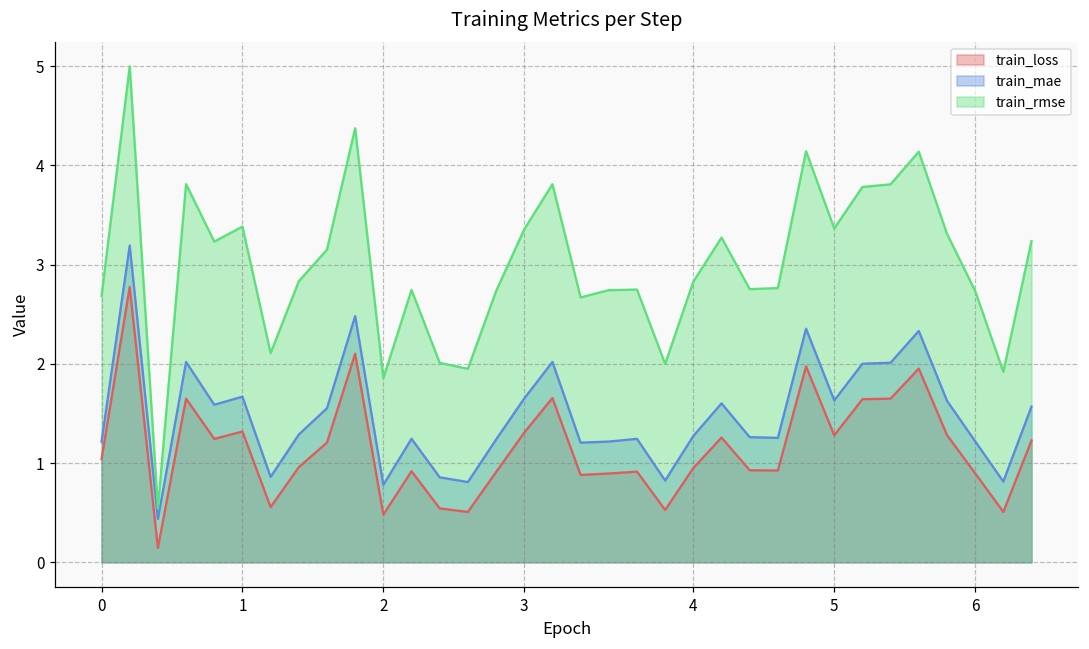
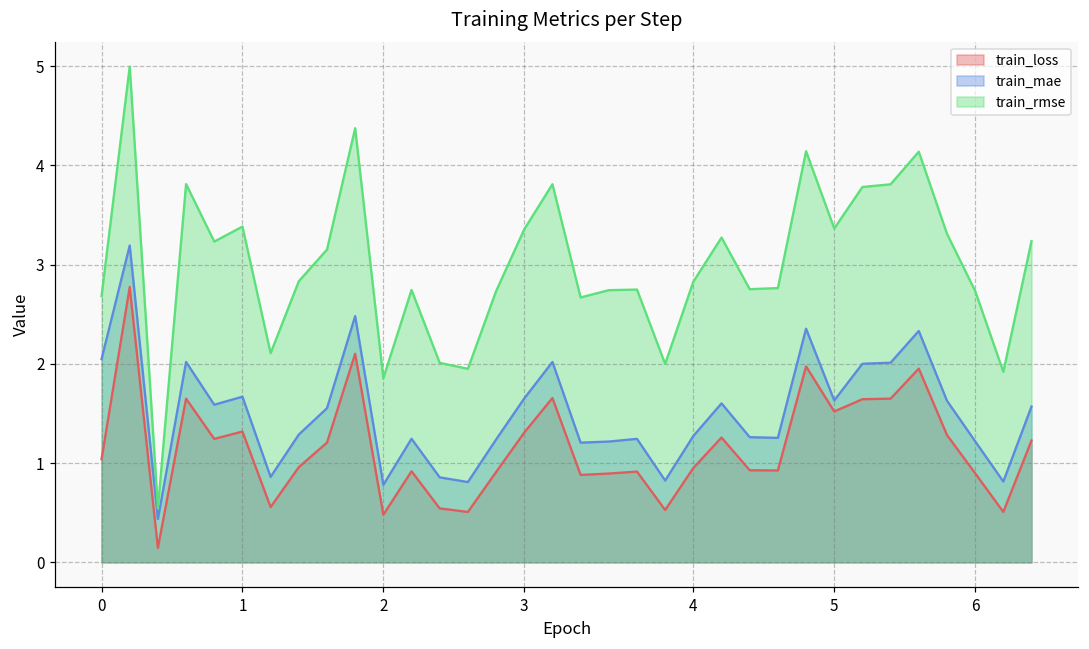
  {
    "train_loss": {
      "0": 1.0,
-     "5": 1.3
+     "5": 1.5
    },
    "train_mae": {
-     "0": 1.2,
+     "0": 2.0,
      "5": 1.6
    },
    "train_rmse": {
      "0": 2.7,
      "5": 3.4
    }
  }
